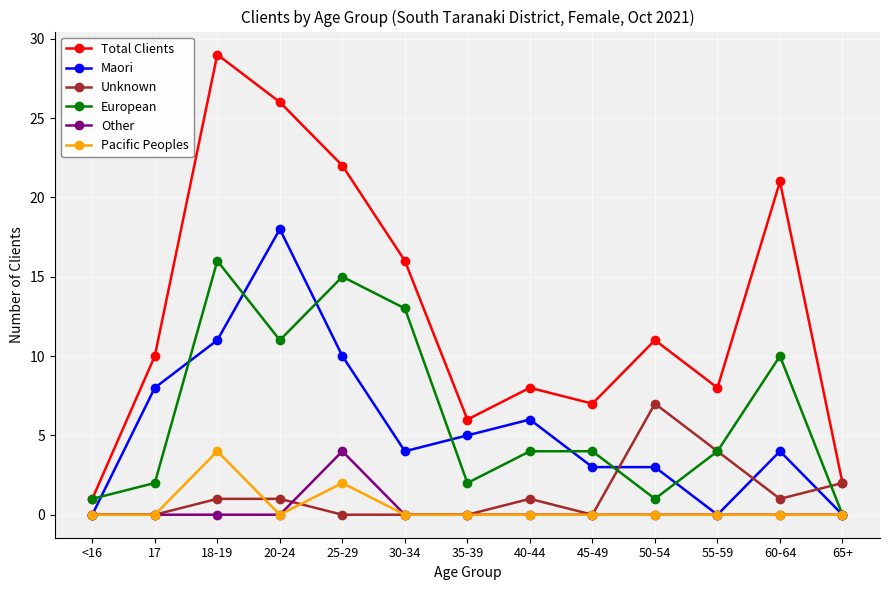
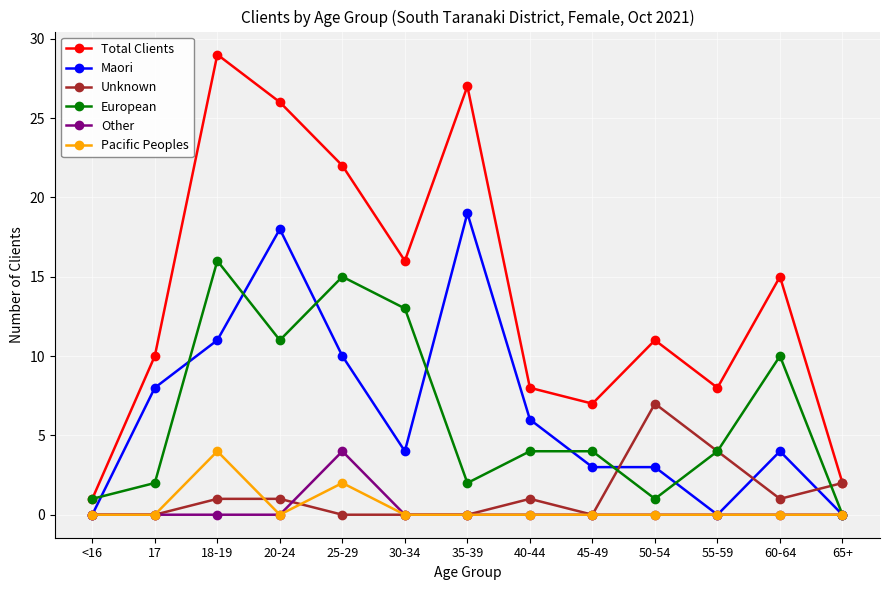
  {
    "Total Clients": {
      "17": 10,
      "18-19": 29,
      "20-24": 26,
      "25-29": 22,
      "30-34": 16,
-     "35-39": 6,
+     "35-39": 27,
      "40-44": 8,
      "45-49": 7,
      "50-54": 11,
      "55-59": 8,
-     "60-64": 21
+     "60-64": 15
    },
    "Maori": {
      "17": 8,
      "18-19": 11,
      "20-24": 18,
      "25-29": 10,
      "30-34": 4,
-     "35-39": 5,
+     "35-39": 19,
      "40-44": 6,
      "45-49": 3,
      "50-54": 3,
      "60-64": 4
    },
    "Unknown": {
      "18-19": 1,
      "20-24": 1,
      "25-29": 0,
      "40-44": 1,
      "50-54": 7,
      "60-64": 1
    },
    "European": {
      "17": 2,
      "18-19": 16,
      "20-24": 11,
      "25-29": 15,
      "30-34": 13,
      "35-39": 2,
      "40-44": 4,
      "45-49": 4,
      "50-54": 1,
      "60-64": 10
    },
    "Other": {
      "18-19": 0,
      "25-29": 4
    },
    "Pacific Peoples": {
      "18-19": 4,
      "25-29": 2
    }
  }
